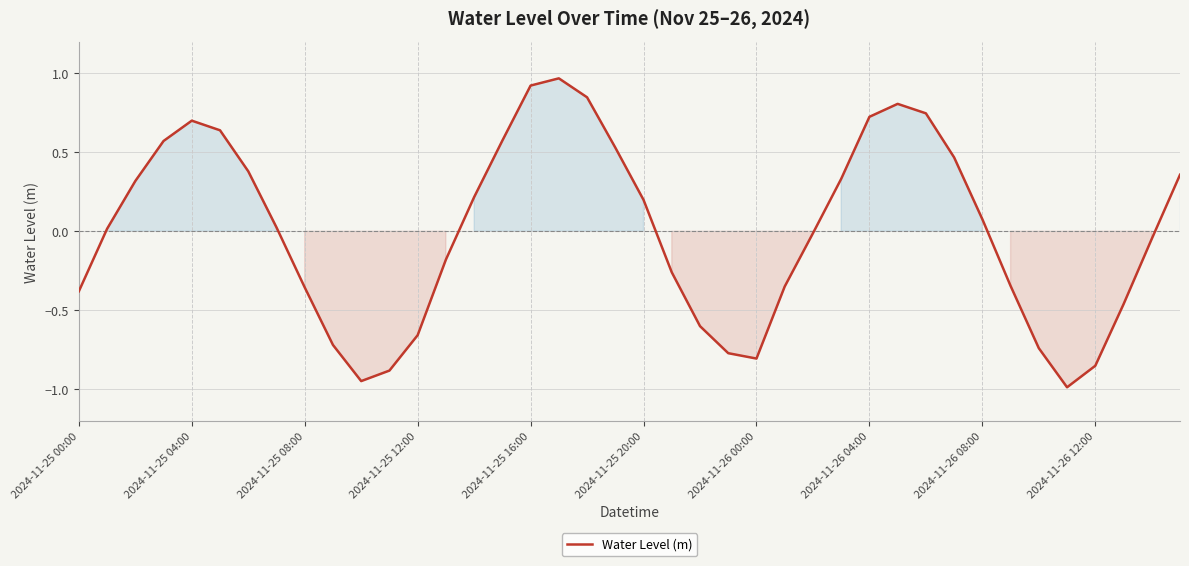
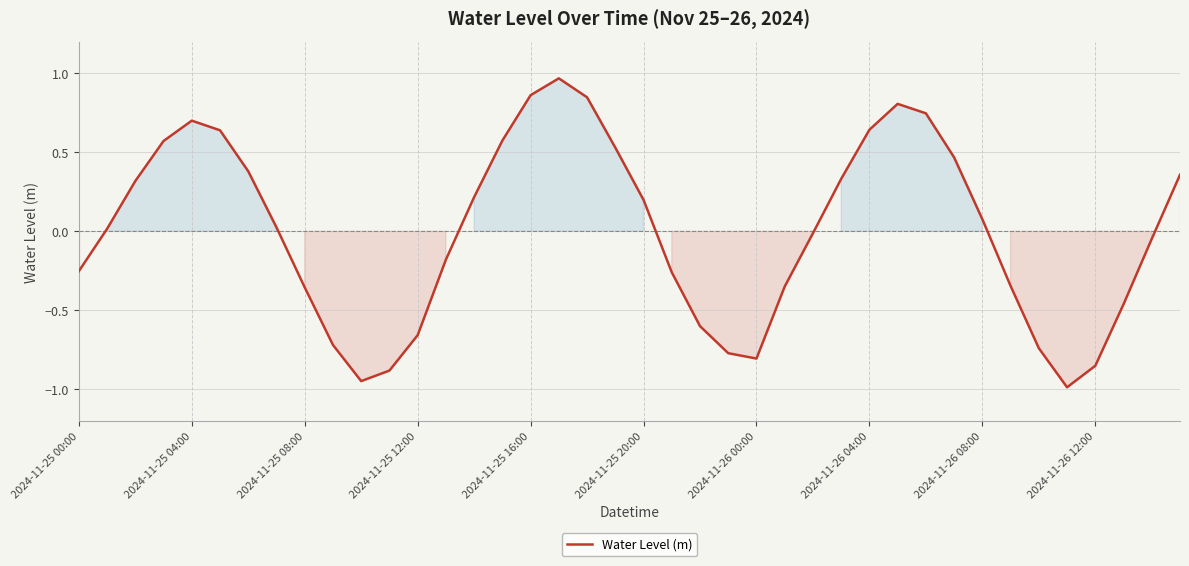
  {
-   "2024-11-25 00:00": -0.38,
+   "2024-11-25 00:00": -0.25,
    "2024-11-25 04:00": 0.70,
    "2024-11-25 08:00": -0.36,
    "2024-11-25 12:00": -0.66,
-   "2024-11-25 16:00": 0.92,
+   "2024-11-25 16:00": 0.86,
    "2024-11-25 20:00": 0.20,
    "2024-11-26 00:00": -0.81,
-   "2024-11-26 04:00": 0.73,
+   "2024-11-26 04:00": 0.64,
    "2024-11-26 08:00": 0.08,
    "2024-11-26 12:00": -0.85
  }
